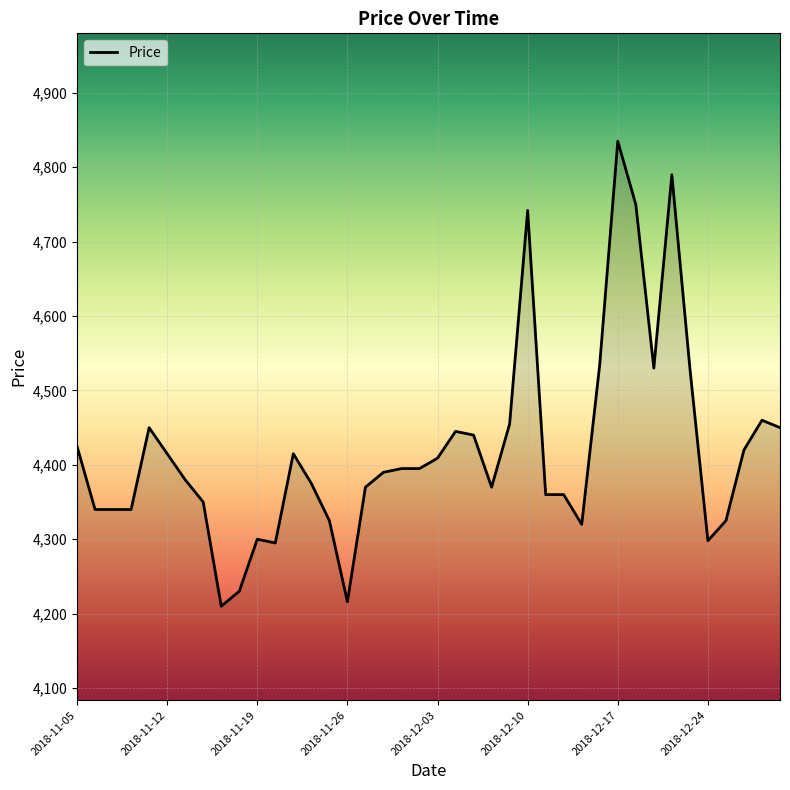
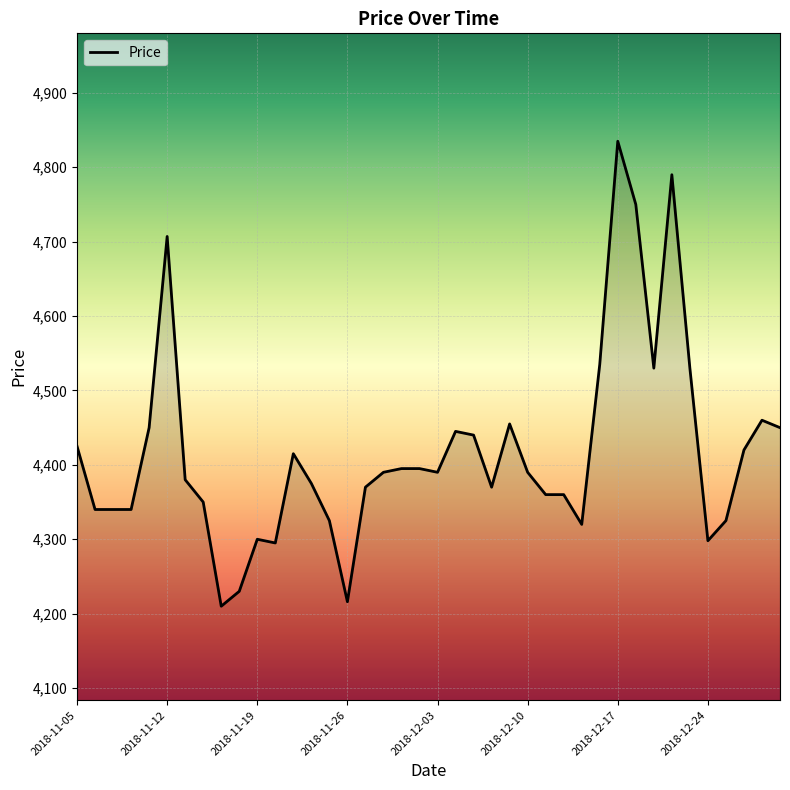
  {
    "2018-11-05": "4,430",
-   "2018-11-12": "4,420",
+   "2018-11-12": "4,710",
    "2018-11-19": "4,300",
    "2018-11-26": "4,220",
-   "2018-12-03": "4,410",
-   "2018-12-10": "4,740",
+   "2018-12-03": "4,390",
+   "2018-12-10": "4,390",
    "2018-12-17": "4,840",
    "2018-12-24": "4,300"
  }
